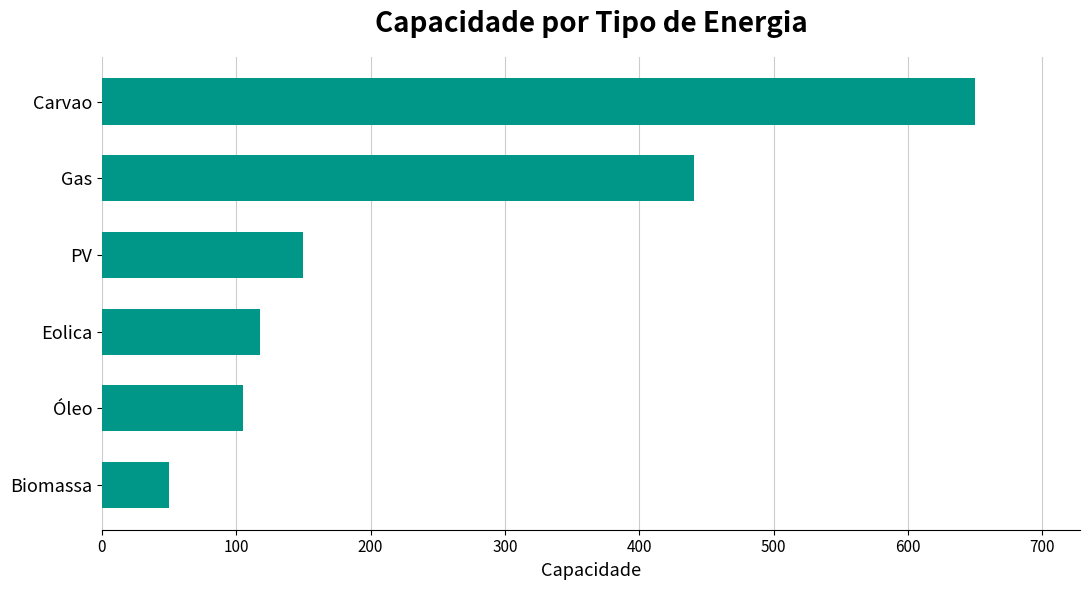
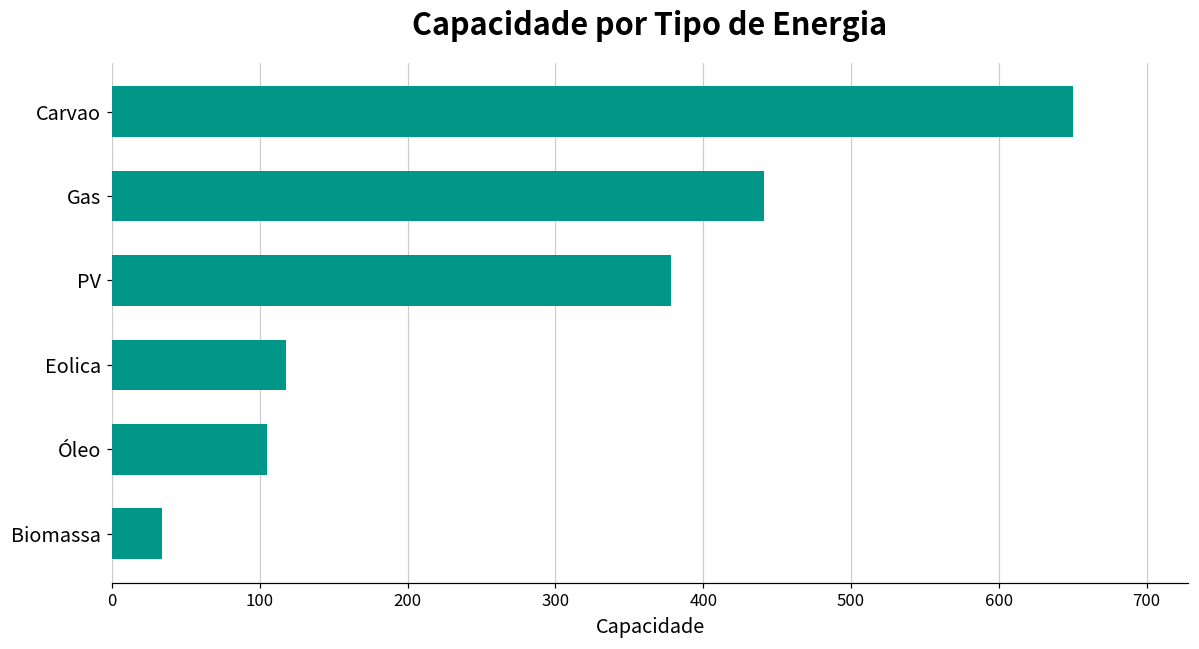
  {
    "Carvao": 650,
    "Gas": 441,
-   "PV": 150,
+   "PV": 378,
    "Eolica": 118,
    "Óleo": 105,
-   "Biomassa": 50
+   "Biomassa": 34
  }
